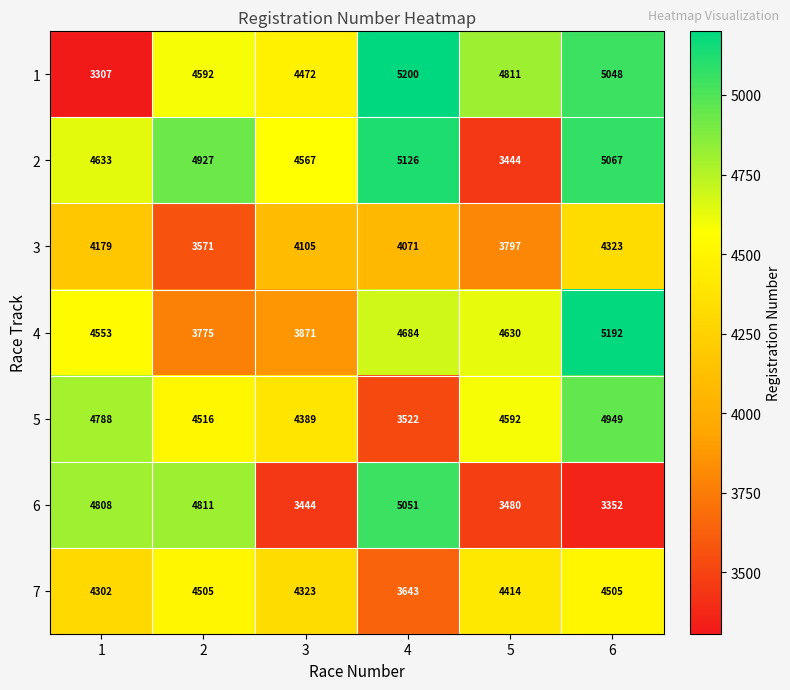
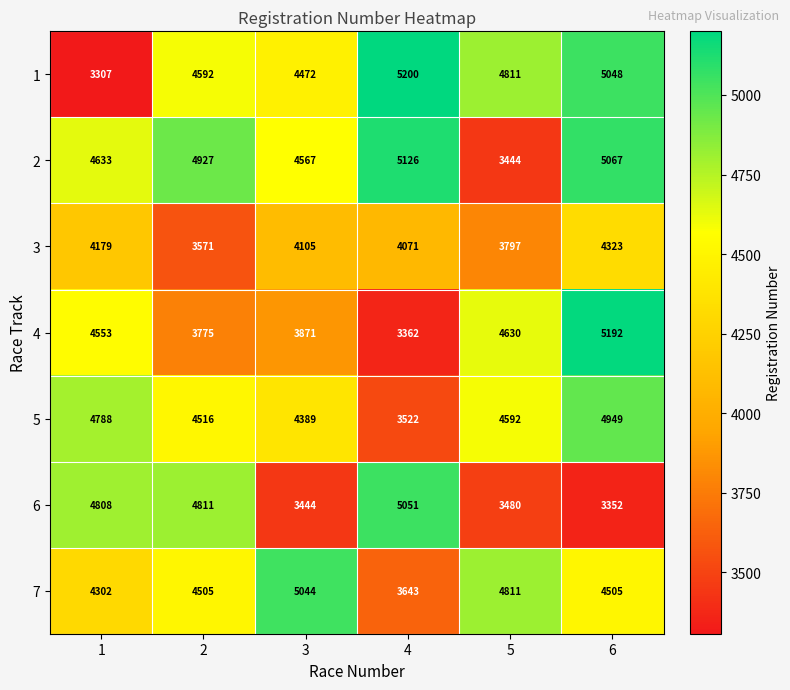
  {
    "1": {
      "1": 3307,
      "2": 4592,
      "3": 4472,
      "4": 5200,
      "5": 4811,
      "6": 5048
    },
    "2": {
      "1": 4633,
      "2": 4927,
      "3": 4567,
      "4": 5126,
      "5": 3444,
      "6": 5067
    },
    "3": {
      "1": 4179,
      "2": 3571,
      "3": 4105,
      "4": 4071,
      "5": 3797,
      "6": 4323
    },
    "4": {
      "1": 4553,
      "2": 3775,
      "3": 3871,
-     "4": 4684,
+     "4": 3362,
      "5": 4630,
      "6": 5192
    },
    "5": {
      "1": 4788,
      "2": 4516,
      "3": 4389,
      "4": 3522,
      "5": 4592,
      "6": 4949
    },
    "6": {
      "1": 4808,
      "2": 4811,
      "3": 3444,
      "4": 5051,
      "5": 3480,
      "6": 3352
    },
    "7": {
      "1": 4302,
      "2": 4505,
-     "3": 4323,
+     "3": 5044,
      "4": 3643,
-     "5": 4414,
+     "5": 4811,
      "6": 4505
    }
  }
